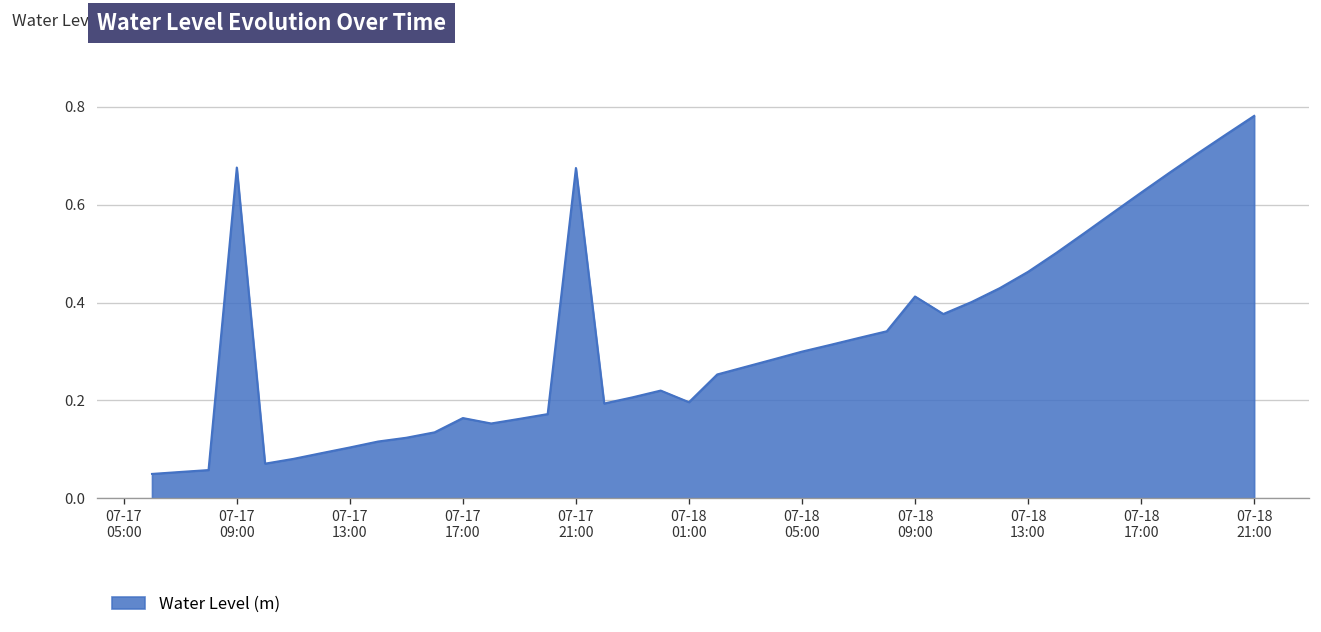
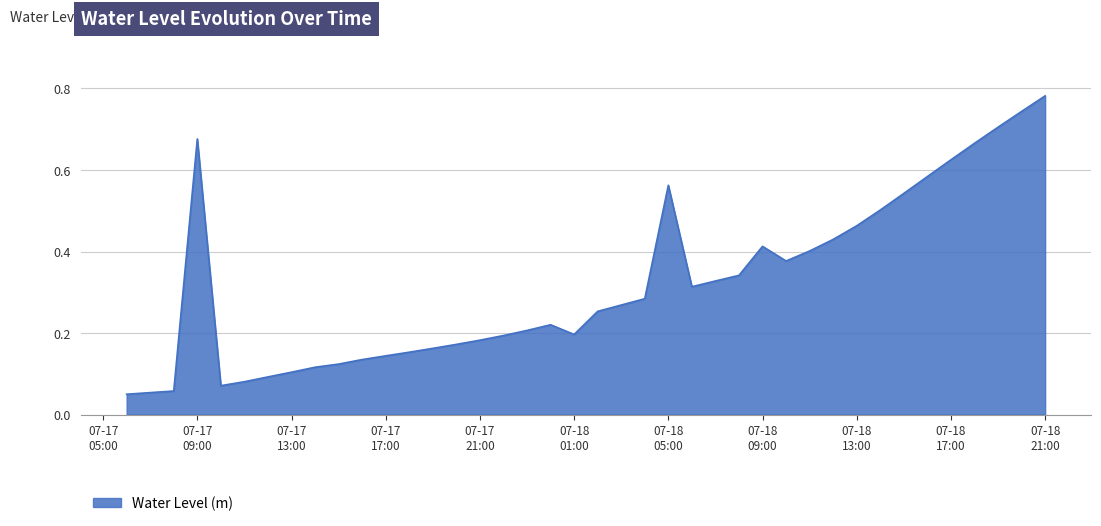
  {
    "07-17 09:00": 0.68,
    "07-17 13:00": 0.10,
-   "07-17 17:00": 0.16,
-   "07-17 21:00": 0.68,
+   "07-17 17:00": 0.14,
+   "07-17 21:00": 0.18,
    "07-18 01:00": 0.20,
-   "07-18 05:00": 0.30,
+   "07-18 05:00": 0.56,
    "07-18 09:00": 0.41,
    "07-18 13:00": 0.46,
    "07-18 17:00": 0.62,
    "07-18 21:00": 0.78
  }
